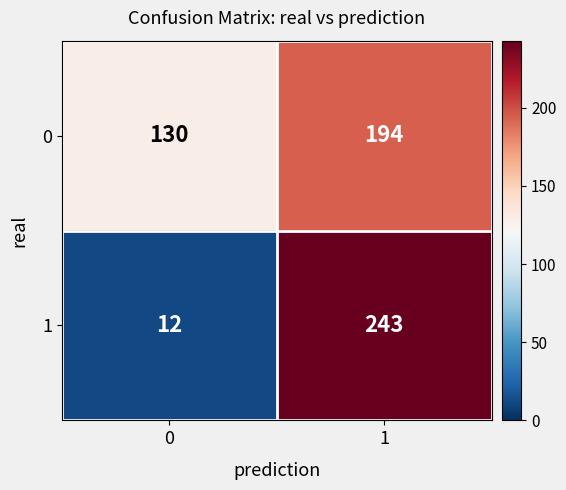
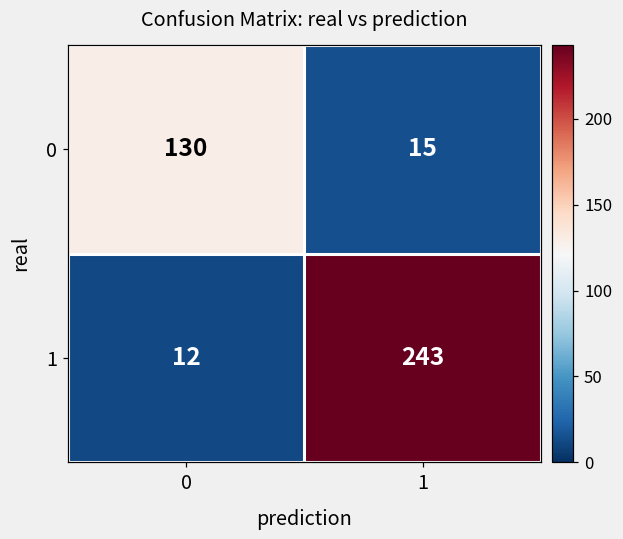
  {
    "0": {
      "0": 130,
-     "1": 194
+     "1": 15
    },
    "1": {
      "0": 12,
      "1": 243
    }
  }
